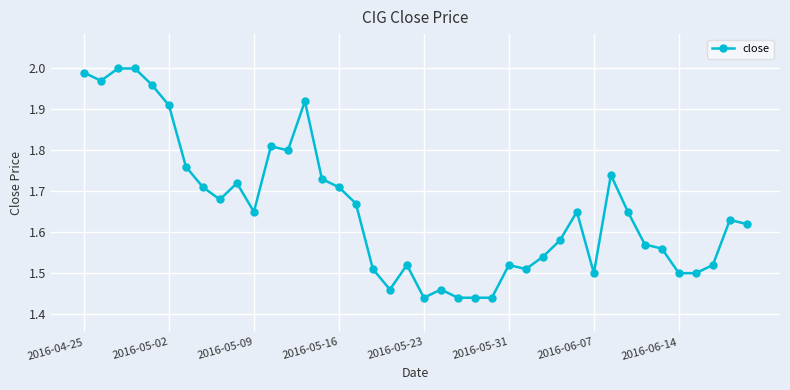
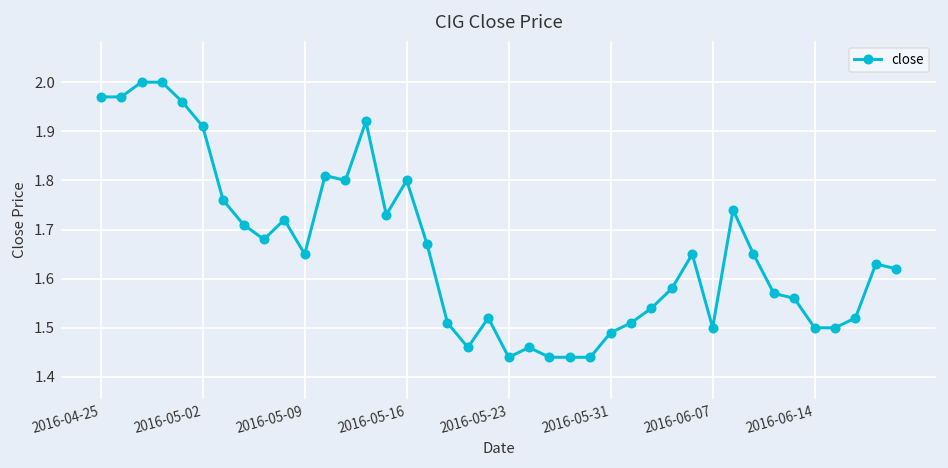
  {
-   "2016-04-25": 1.99,
+   "2016-04-25": 1.97,
    "2016-05-02": 1.91,
    "2016-05-09": 1.65,
-   "2016-05-16": 1.71,
+   "2016-05-16": 1.80,
    "2016-05-23": 1.44,
-   "2016-05-31": 1.52,
+   "2016-05-31": 1.49,
    "2016-06-07": 1.50,
    "2016-06-14": 1.50
  }
